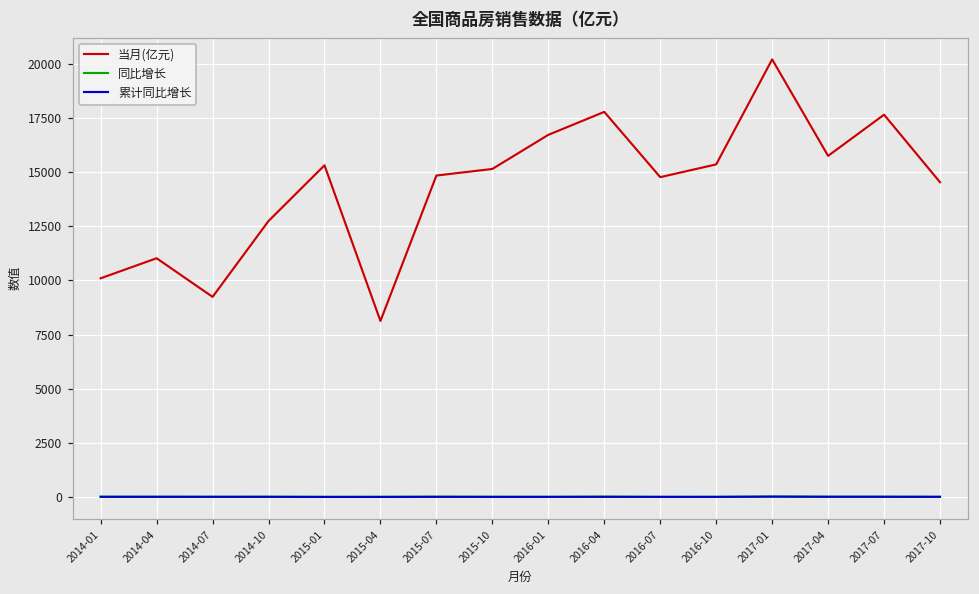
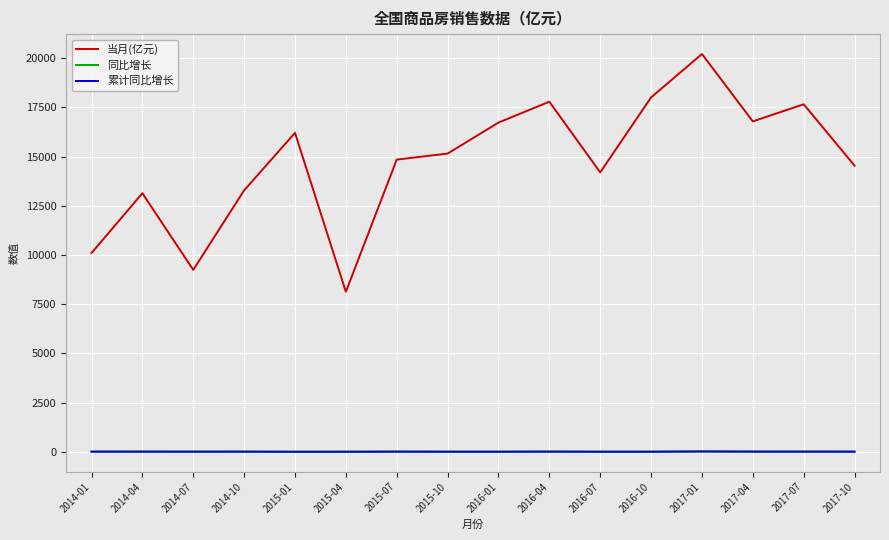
  {
    "当月(亿元)": {
      "2014-01": 10100,
-     "2014-04": 11000,
+     "2014-04": 13100,
      "2014-07": 9200,
-     "2014-10": 12700,
-     "2015-01": 15300,
+     "2014-10": 13300,
+     "2015-01": 16200,
      "2015-04": 8100,
      "2015-07": 14800,
      "2015-10": 15100,
      "2016-01": 16700,
      "2016-04": 17800,
-     "2016-07": 14800,
-     "2016-10": 15400,
+     "2016-07": 14200,
+     "2016-10": 18000,
      "2017-01": 20200,
-     "2017-04": 15800,
+     "2017-04": 16800,
      "2017-07": 17700,
      "2017-10": 14500
    },
    "累计同比增长": {
      "2014-01": 0,
      "2014-04": 0,
      "2014-07": 0,
      "2014-10": 0,
      "2015-01": 0,
      "2015-04": 0,
      "2015-07": 0,
      "2015-10": 0,
      "2016-01": 0,
      "2016-04": 0,
      "2016-07": 0,
      "2016-10": 0,
      "2017-01": 0,
      "2017-04": 0,
      "2017-07": 0,
      "2017-10": 0
    }
  }
